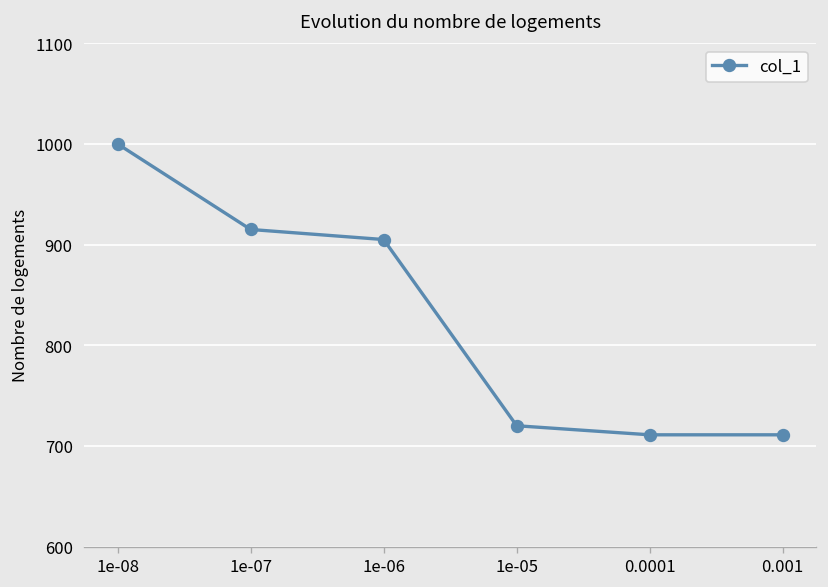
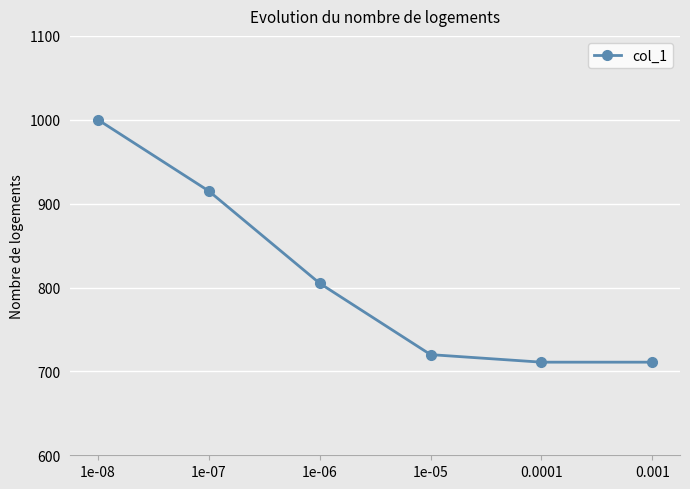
  {
    "1e-08": 1000,
    "1e-07": 920,
-   "1e-06": 910,
+   "1e-06": 810,
    "1e-05": 720,
    "0.0001": 710,
    "0.001": 710
  }
